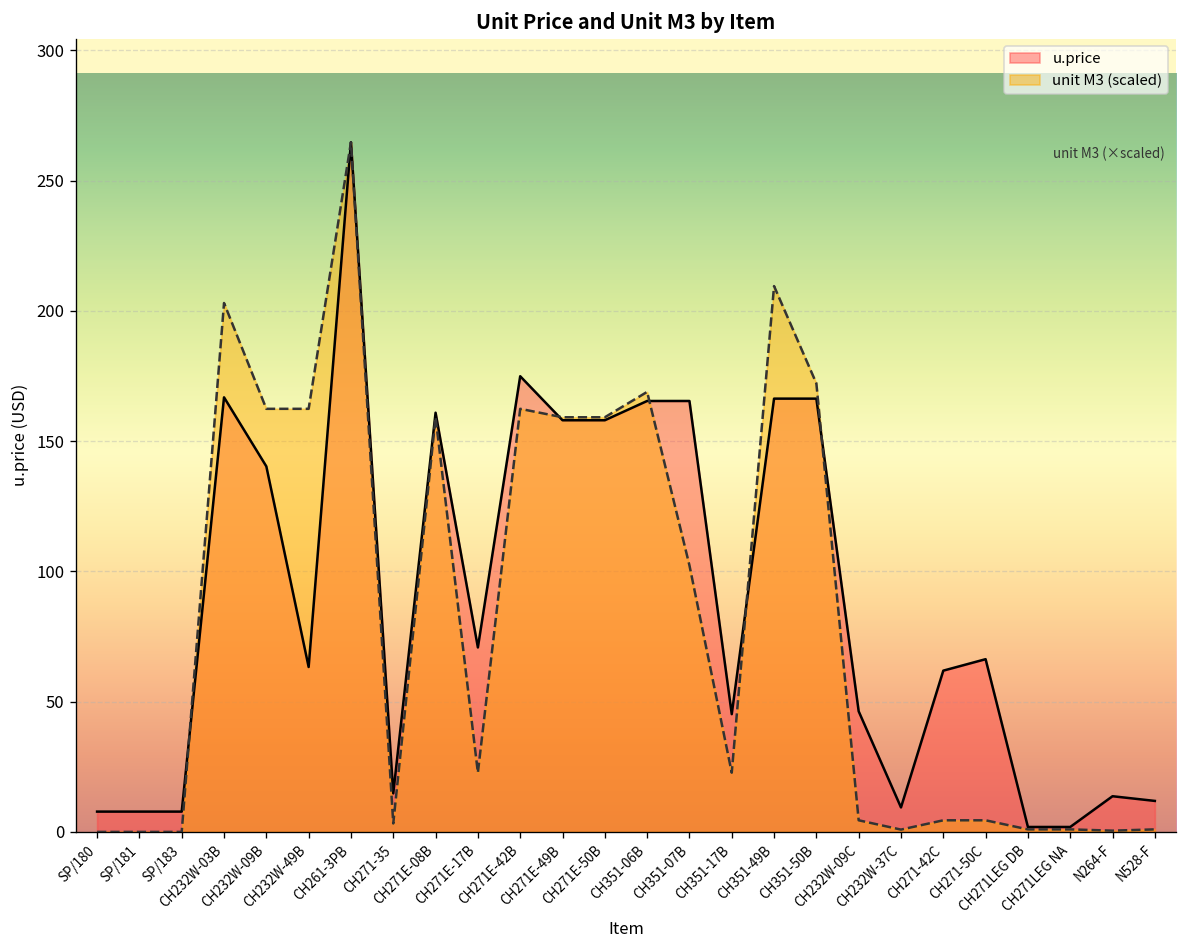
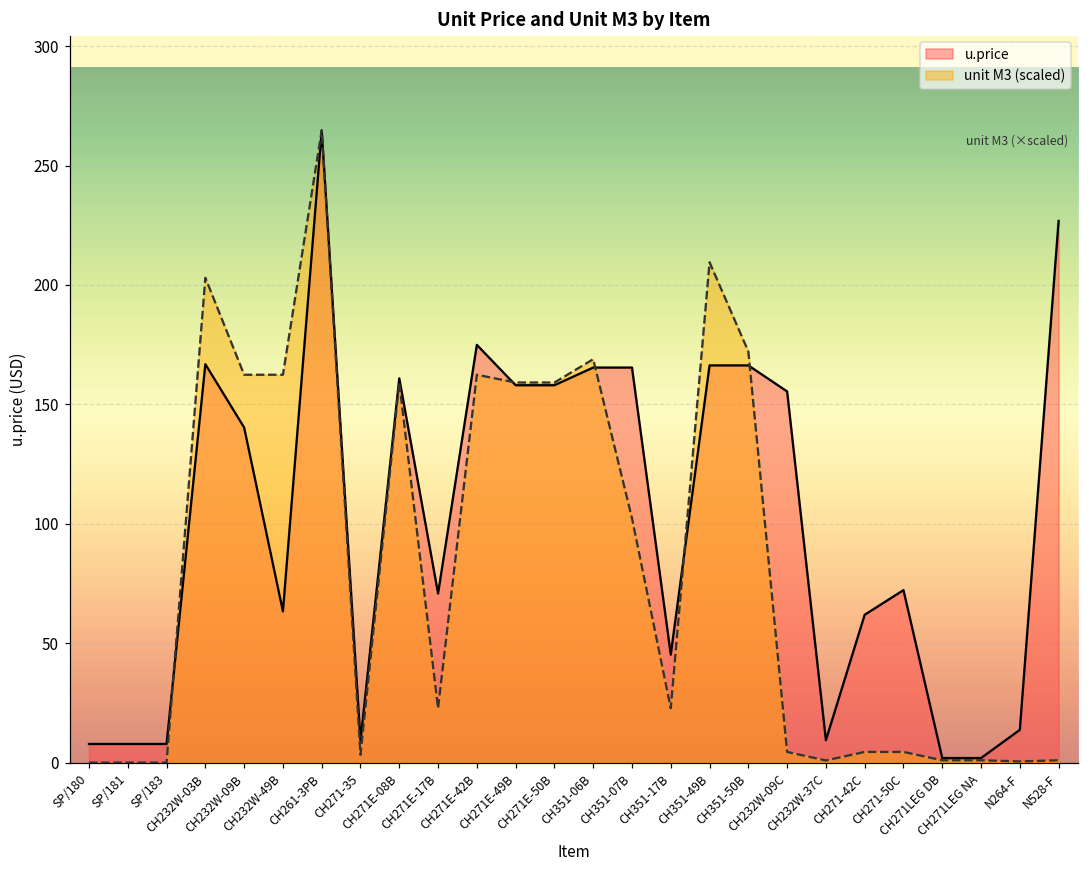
  {
    "u.price": {
      "SP/180": 8,
      "SP/181": 8,
      "SP/183": 8,
      "CH232W-03B": 167,
      "CH232W-09B": 140,
      "CH232W-49B": 63,
-     "CH271-35": 15,
+     "CH271-35": 9,
      "CH271E-08B": 161,
      "CH271E-17B": 71,
      "CH271E-42B": 175,
      "CH351-06B": 165,
      "CH351-07B": 165,
      "CH351-17B": 45,
      "CH351-49B": 166,
      "CH351-50B": 166,
-     "CH232W-09C": 46,
+     "CH232W-09C": 155,
      "CH232W-37C": 9,
      "CH271-42C": 62,
-     "CH271-50C": 66,
+     "CH271-50C": 72,
      "N264-F": 14,
-     "N528-F": 12
+     "N528-F": 227
    },
    "unit M3 (scaled)": {
      "SP/180": 0,
      "SP/181": 0,
      "SP/183": 0,
      "CH232W-03B": 203,
      "CH232W-09B": 162,
      "CH232W-49B": 162,
      "CH271-35": 3,
      "CH271E-08B": 159,
      "CH271E-17B": 23,
      "CH271E-42B": 162,
      "CH351-06B": 169,
      "CH351-07B": 102,
      "CH351-17B": 23,
      "CH351-49B": 209,
      "CH351-50B": 172,
      "CH232W-09C": 4,
      "CH232W-37C": 1,
      "CH271-42C": 4,
      "CH271-50C": 4,
      "N264-F": 0,
      "N528-F": 1
    }
  }
